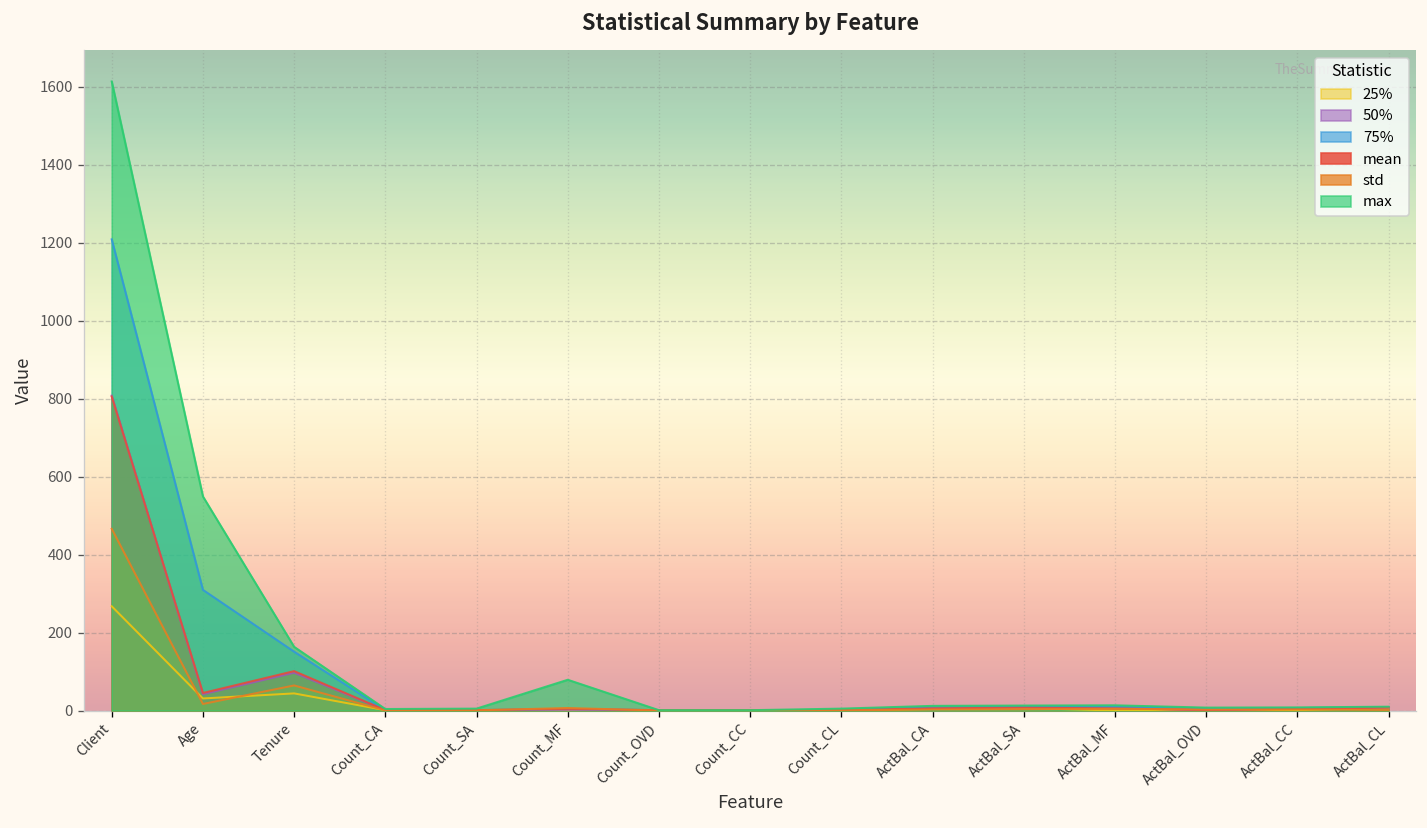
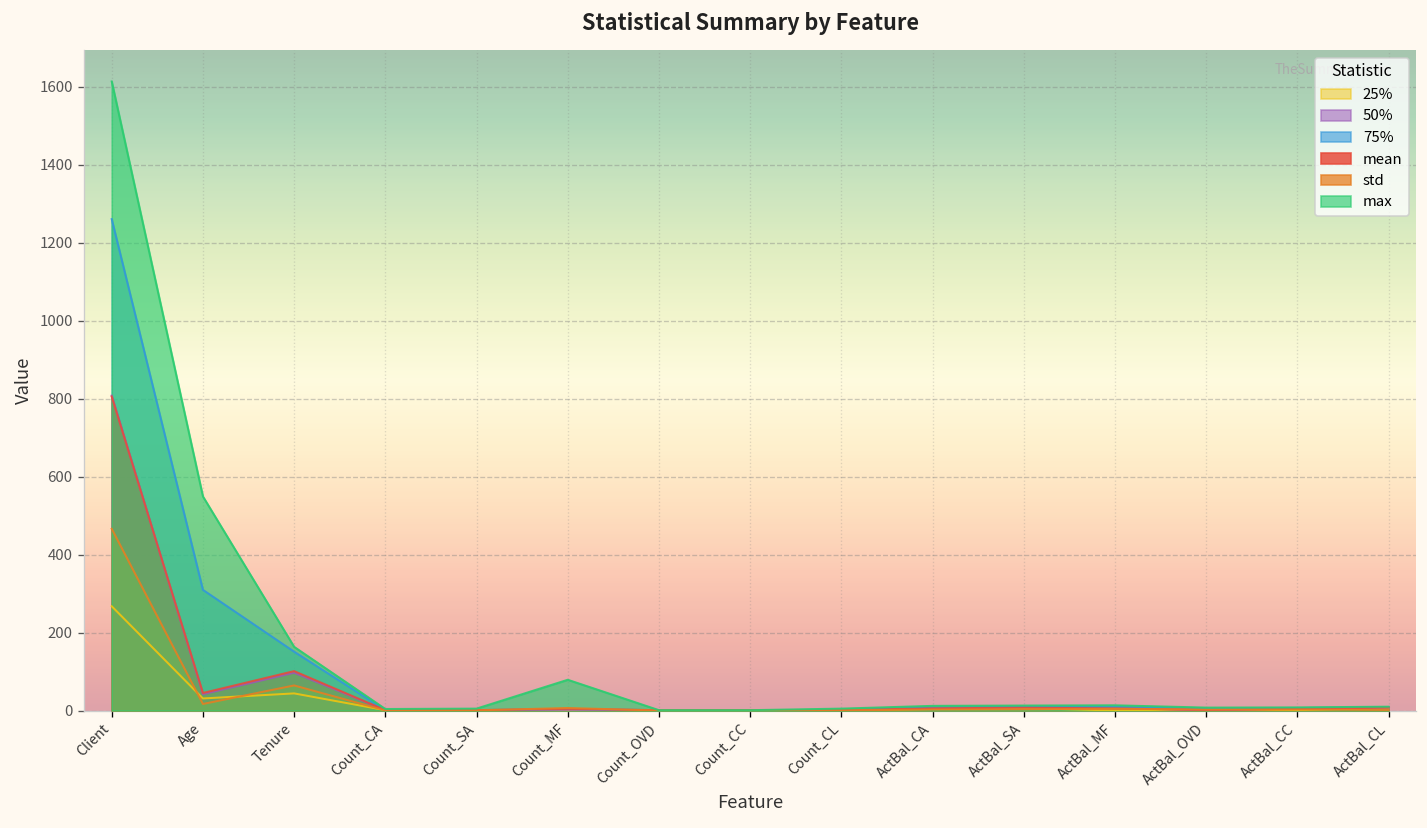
  {
    "25%": {
      "Client": 270,
      "Age": 30,
      "Tenure": 40
    },
    "75%": {
-     "Client": 1210,
+     "Client": 1260,
      "Age": 310,
      "Tenure": 150
    },
    "max": {
      "Client": 1610,
      "Age": 550,
      "Tenure": 160,
      "Count_MF": 80
    }
  }
